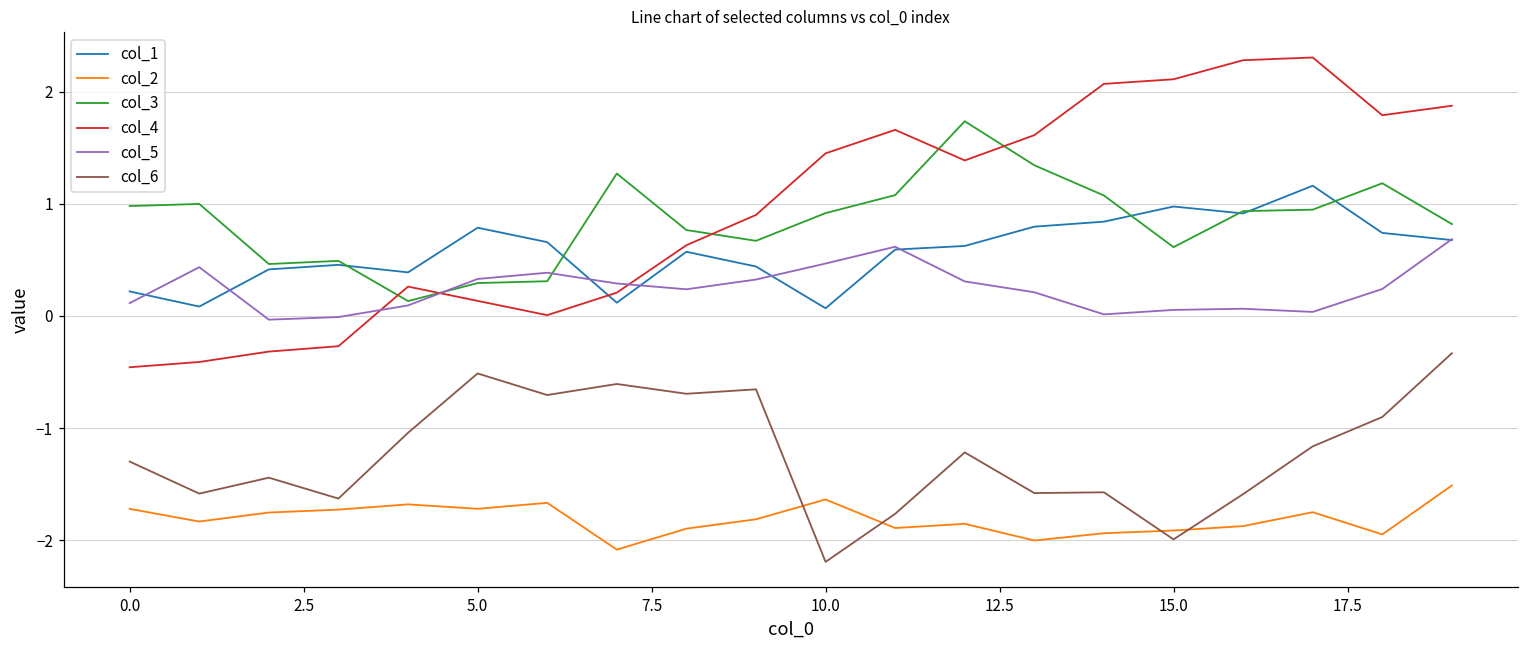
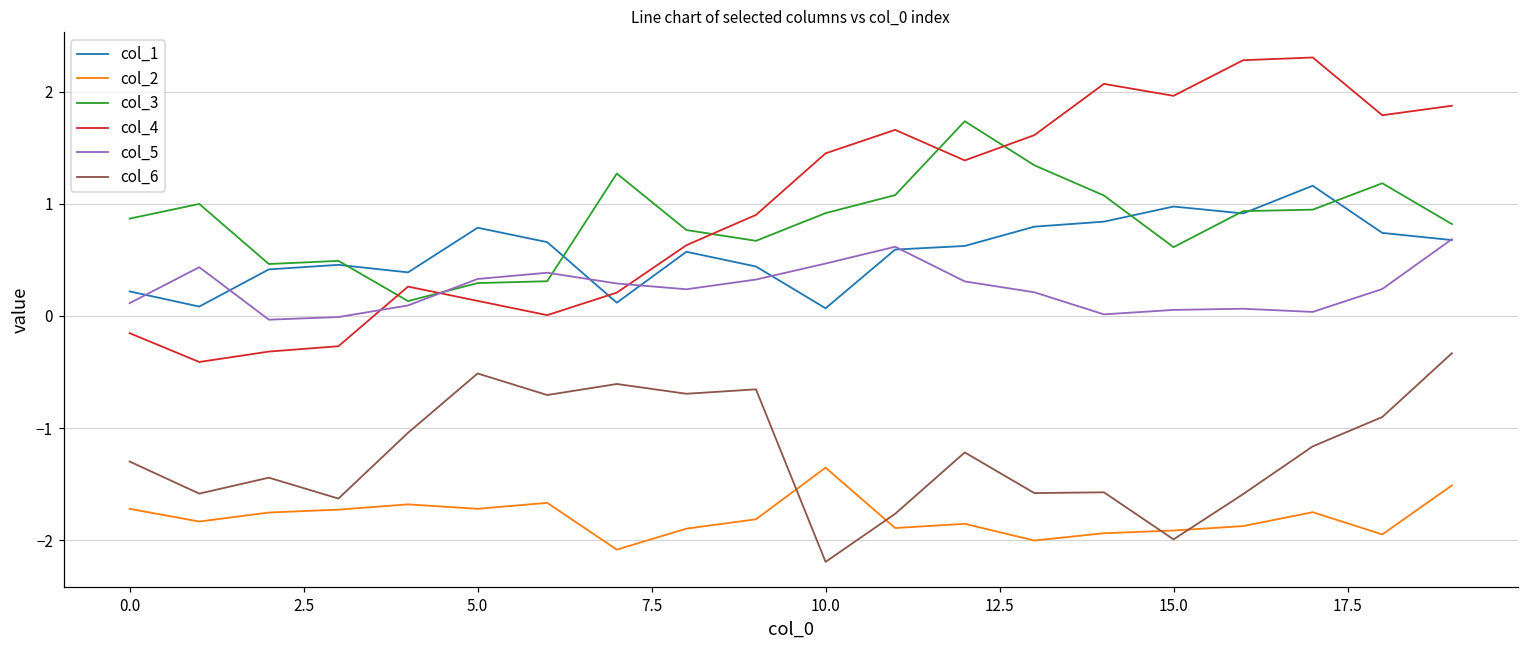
  {
    "col_1": {
      "0.0": 0.22,
      "5.0": 0.79,
      "10.0": 0.07,
      "15.0": 0.98
    },
    "col_2": {
      "0.0": -1.72,
      "5.0": -1.72,
-     "10.0": -1.64,
+     "10.0": -1.35,
      "15.0": -1.91
    },
    "col_3": {
-     "0.0": 0.98,
+     "0.0": 0.87,
      "5.0": 0.29,
      "10.0": 0.92,
      "15.0": 0.61
    },
    "col_4": {
-     "0.0": -0.46,
+     "0.0": -0.15,
      "5.0": 0.13,
      "10.0": 1.45,
-     "15.0": 2.11
+     "15.0": 1.96
    },
    "col_5": {
      "0.0": 0.11,
      "5.0": 0.33,
      "10.0": 0.47,
      "15.0": 0.05
    },
    "col_6": {
      "0.0": -1.30,
      "5.0": -0.51,
      "10.0": -2.19,
      "15.0": -1.99
    }
  }
